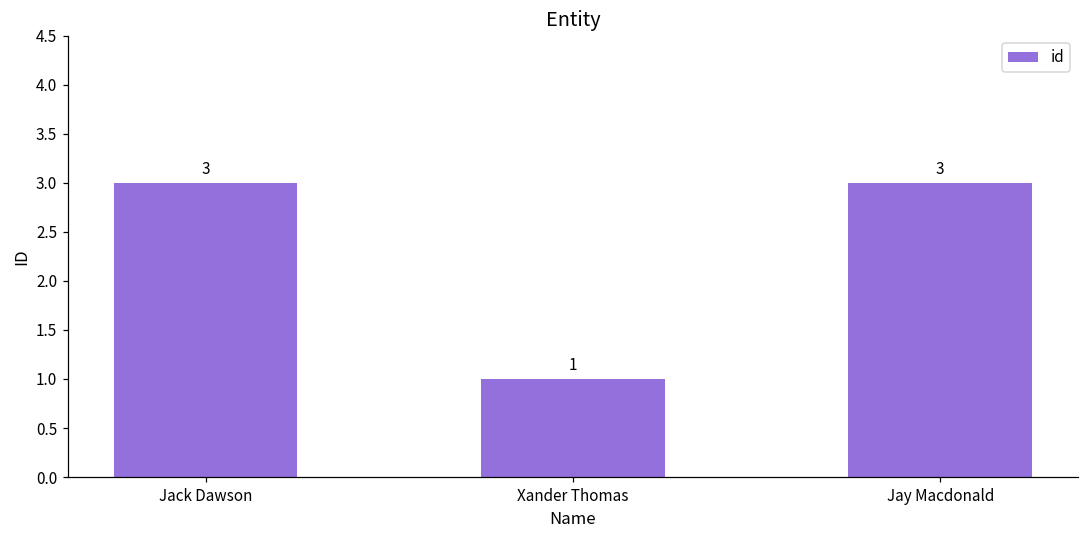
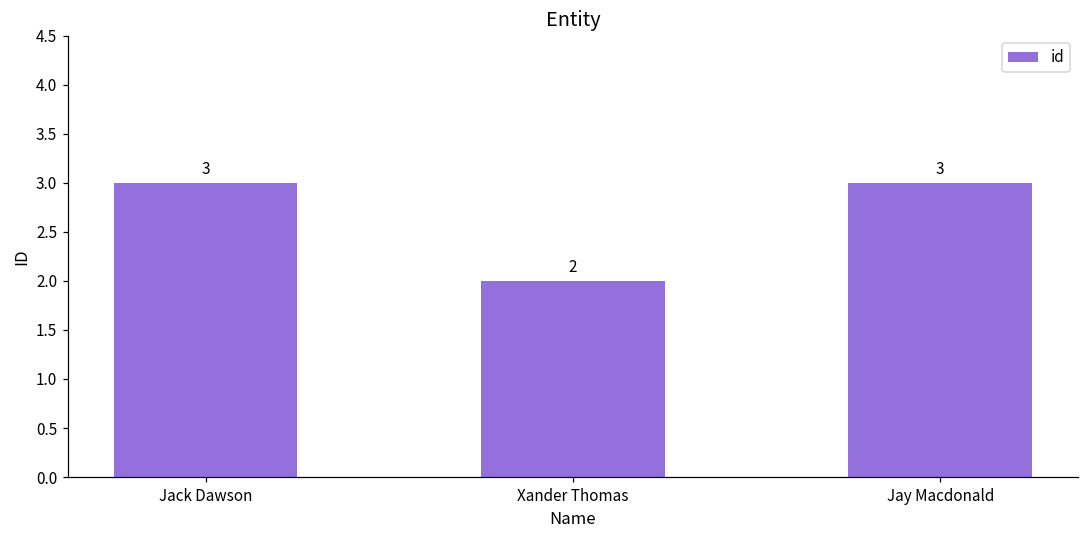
  {
    "Jack Dawson": 3,
-   "Xander Thomas": 1,
+   "Xander Thomas": 2,
    "Jay Macdonald": 3
  }
